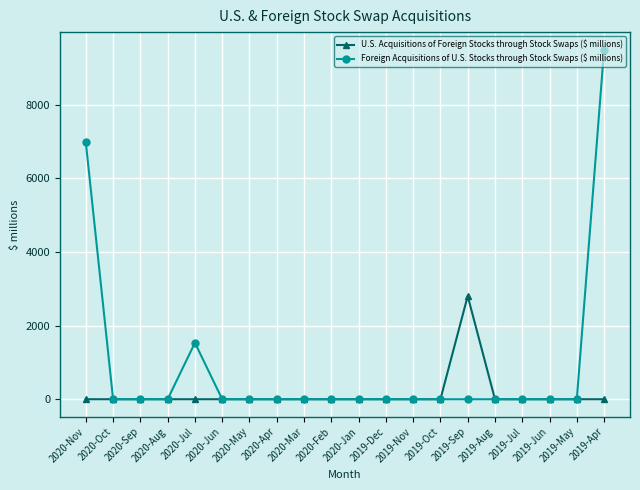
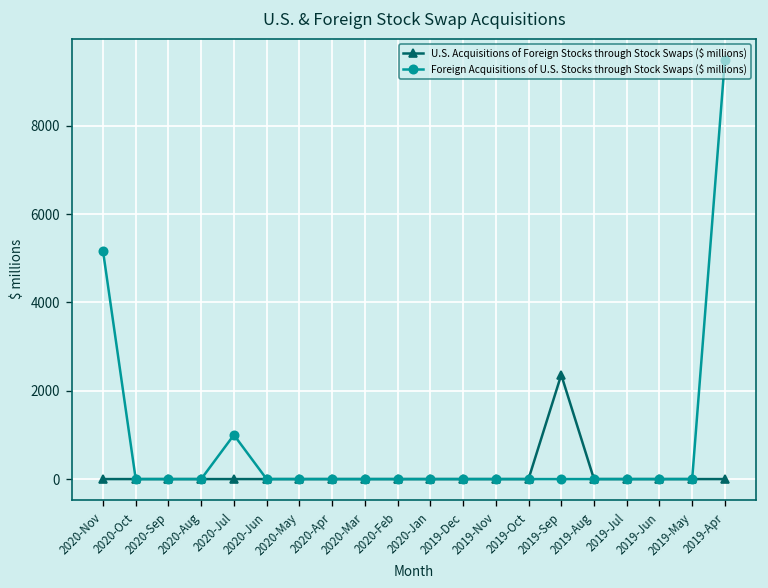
  {
    "U.S. Acquisitions of Foreign Stocks through Stock Swaps ($ millions)": {
      "2020-Nov": 0,
      "2020-Jul": 0,
-     "2019-Sep": 2800,
+     "2019-Sep": 2400,
      "2019-Apr": 0
    },
    "Foreign Acquisitions of U.S. Stocks through Stock Swaps ($ millions)": {
-     "2020-Nov": 7000,
-     "2020-Jul": 1500,
+     "2020-Nov": 5200,
+     "2020-Jul": 1000,
      "2019-Sep": 0
    }
  }
